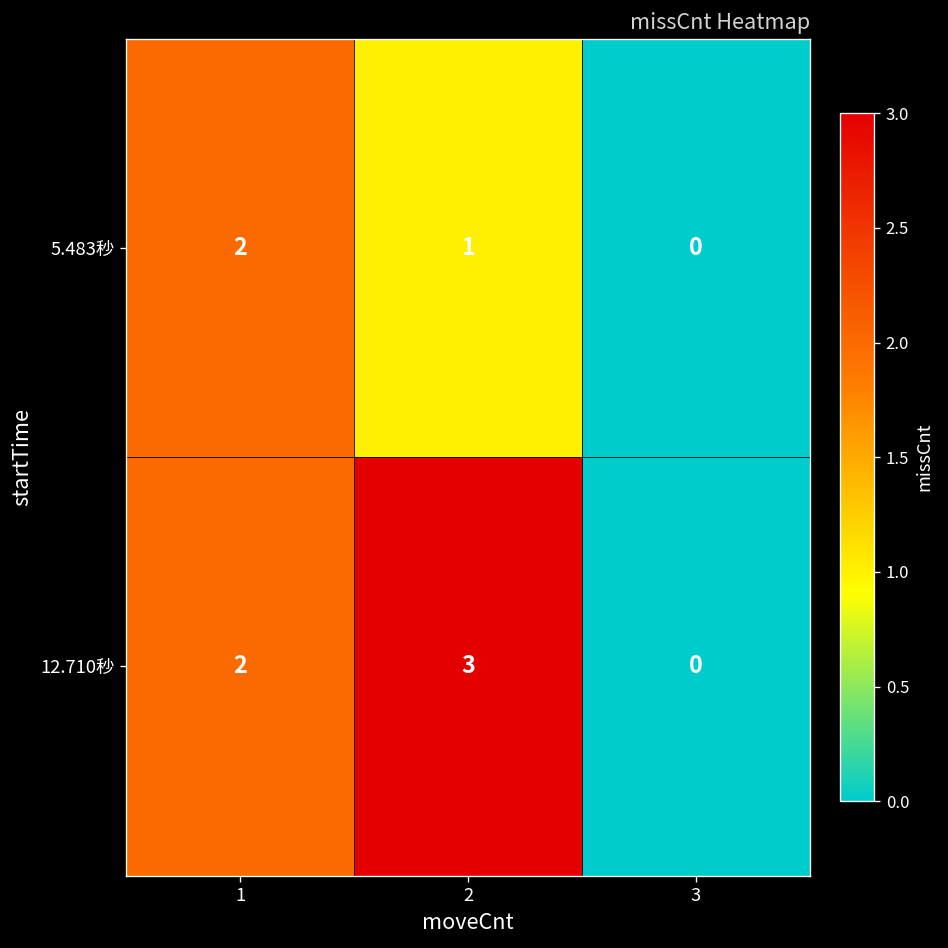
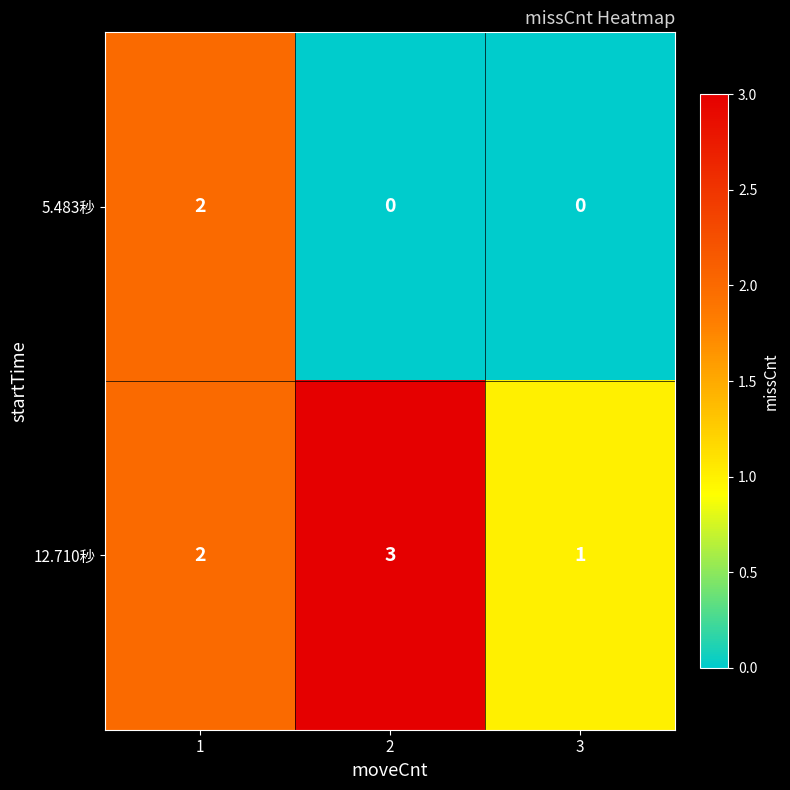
  {
    "5.483秒": {
      "1": 2,
-     "2": 1,
+     "2": 0,
      "3": 0
    },
    "12.710秒": {
      "1": 2,
      "2": 3,
-     "3": 0
+     "3": 1
    }
  }
